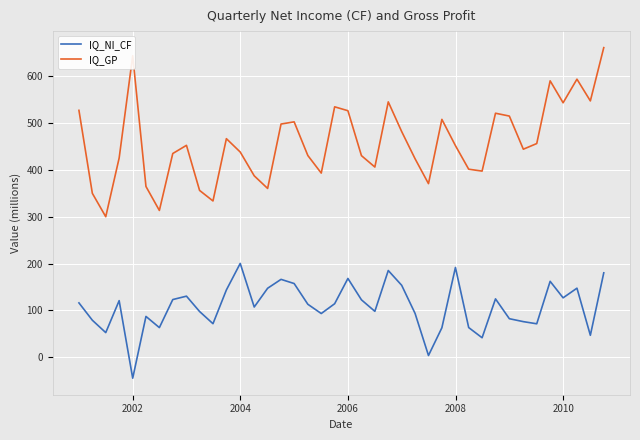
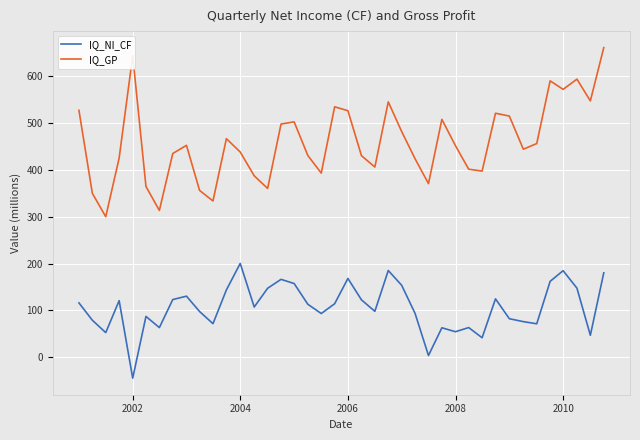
  {
    "IQ_NI_CF": {
      "2002": -40,
      "2004": 200,
      "2006": 170,
-     "2008": 190,
-     "2010": 130
+     "2008": 50,
+     "2010": 180
    },
    "IQ_GP": {
      "2004": 440,
      "2006": 530,
      "2008": 450,
-     "2010": 540
+     "2010": 570
    }
  }
